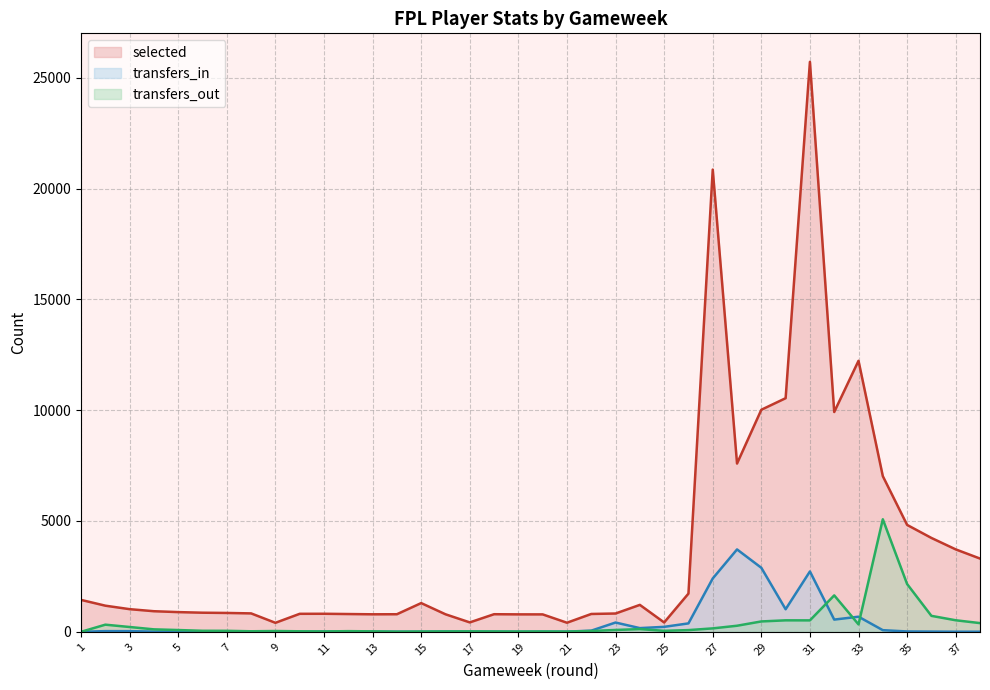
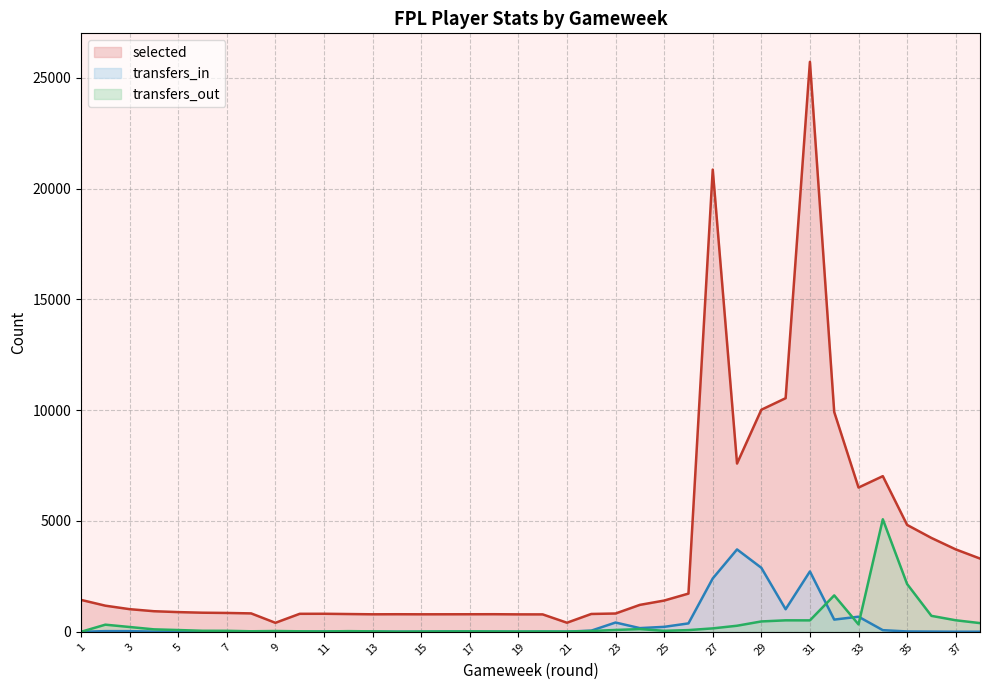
  {
    "selected": {
      "1": 1400,
      "3": 1000,
      "5": 900,
      "7": 900,
      "9": 400,
      "11": 800,
      "13": 800,
-     "15": 1300,
-     "17": 400,
+     "15": 800,
+     "17": 800,
      "19": 800,
      "21": 400,
      "23": 800,
-     "25": 400,
+     "25": 1400,
      "27": 20900,
      "29": 10000,
      "31": 25700,
-     "33": 12200,
+     "33": 6500,
      "35": 4800,
      "37": 3700
    }
  }
